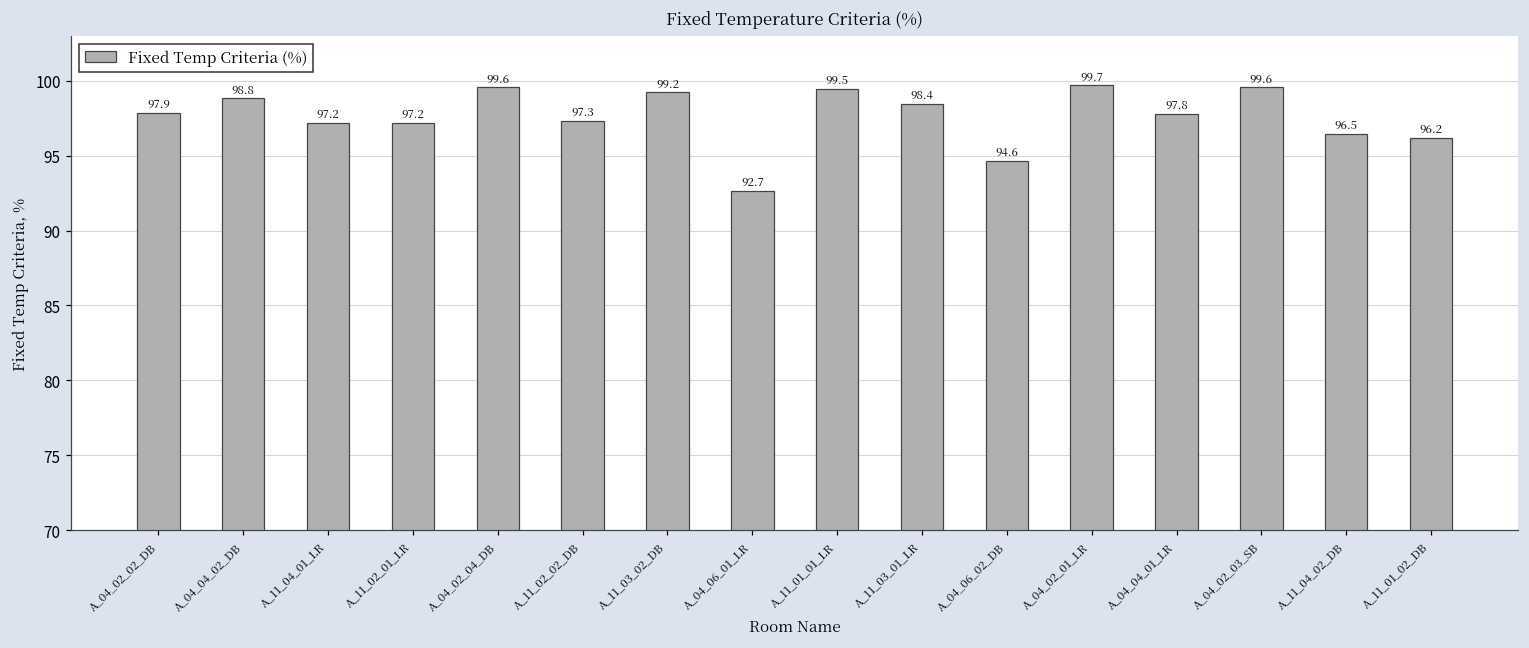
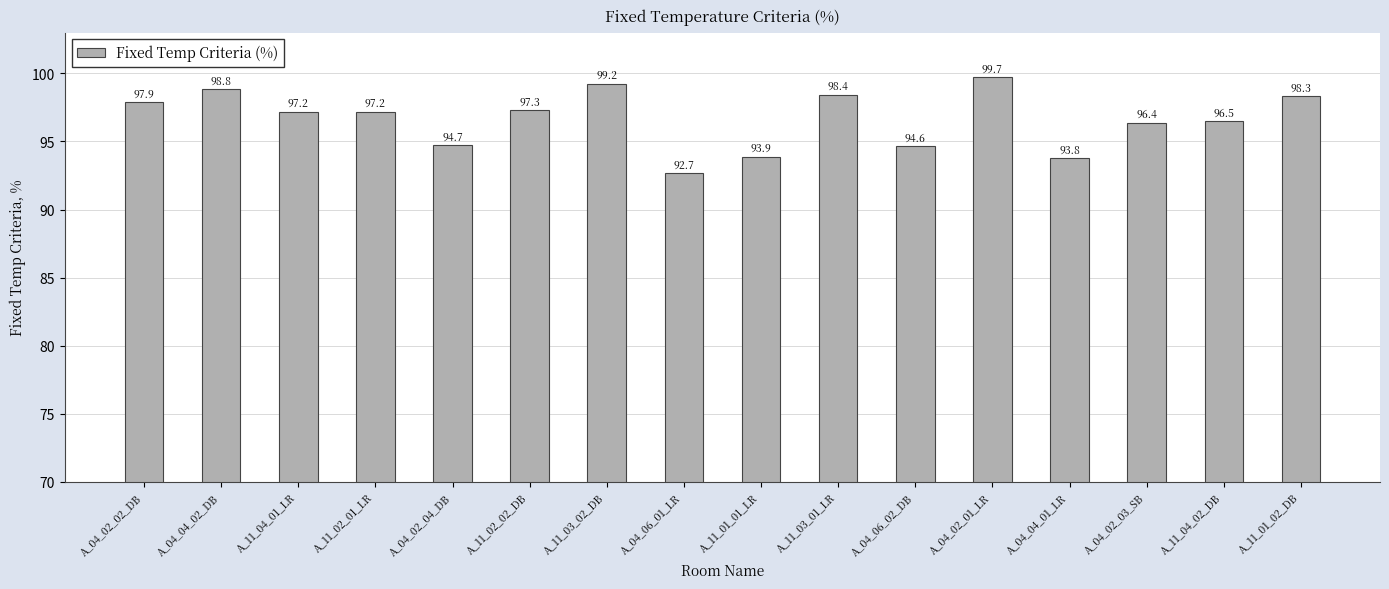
  {
    "A_04_02_02_DB": 97.9,
    "A_04_04_02_DB": 98.8,
    "A_11_04_01_LR": 97.2,
    "A_11_02_01_LR": 97.2,
-   "A_04_02_04_DB": 99.6,
+   "A_04_02_04_DB": 94.7,
    "A_11_02_02_DB": 97.3,
    "A_11_03_02_DB": 99.2,
    "A_04_06_01_LR": 92.7,
-   "A_11_01_01_LR": 99.5,
+   "A_11_01_01_LR": 93.9,
    "A_11_03_01_LR": 98.4,
    "A_04_06_02_DB": 94.6,
    "A_04_02_01_LR": 99.7,
-   "A_04_04_01_LR": 97.8,
-   "A_04_02_03_SB": 99.6,
+   "A_04_04_01_LR": 93.8,
+   "A_04_02_03_SB": 96.4,
    "A_11_04_02_DB": 96.5,
-   "A_11_01_02_DB": 96.2
+   "A_11_01_02_DB": 98.3
  }
